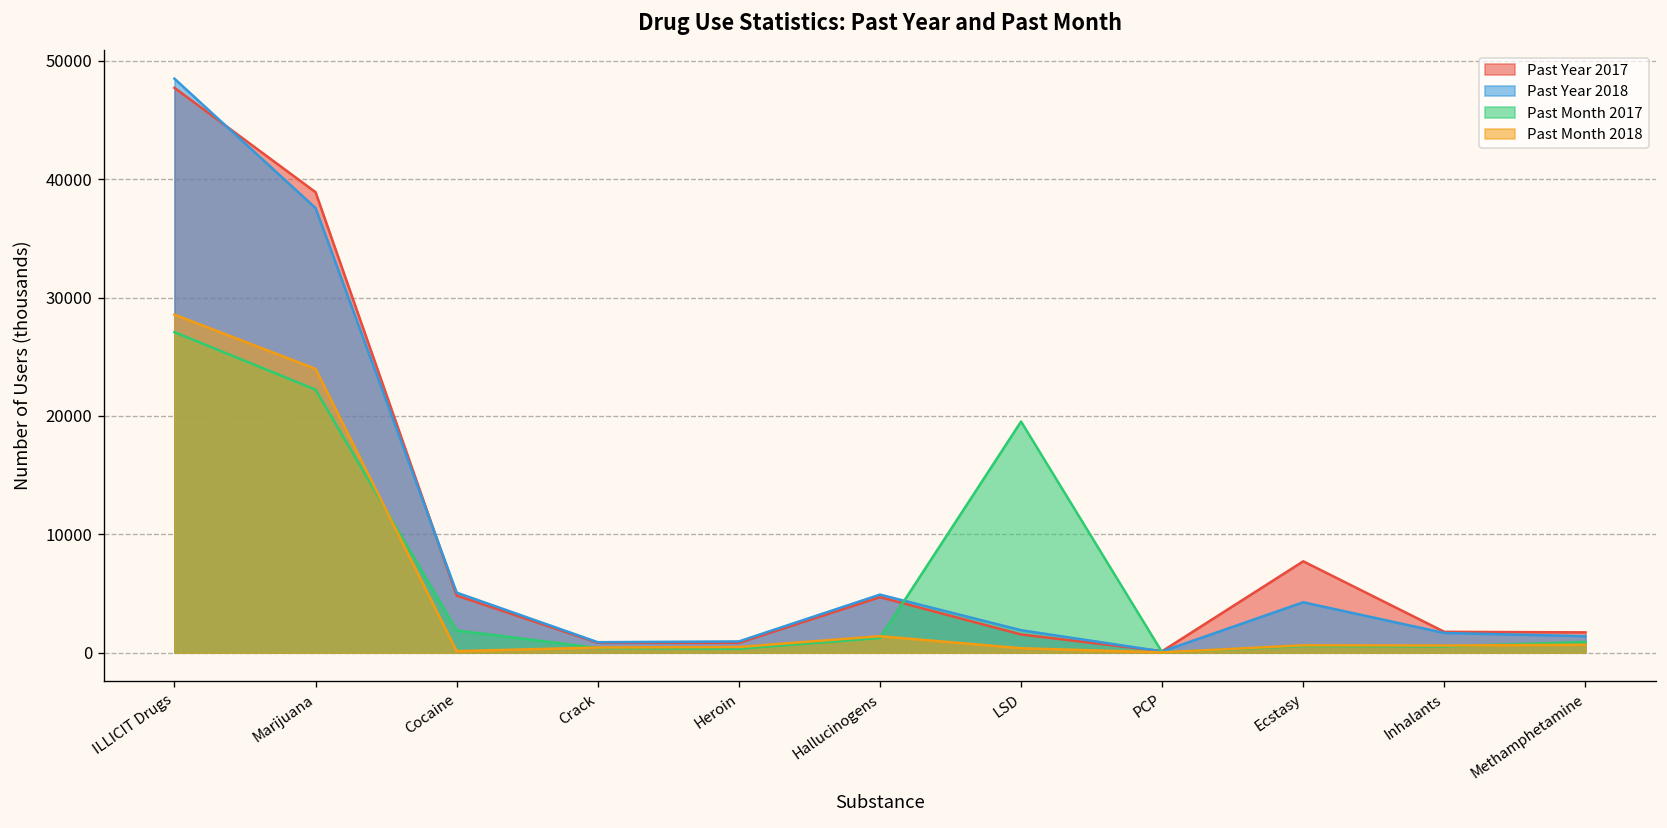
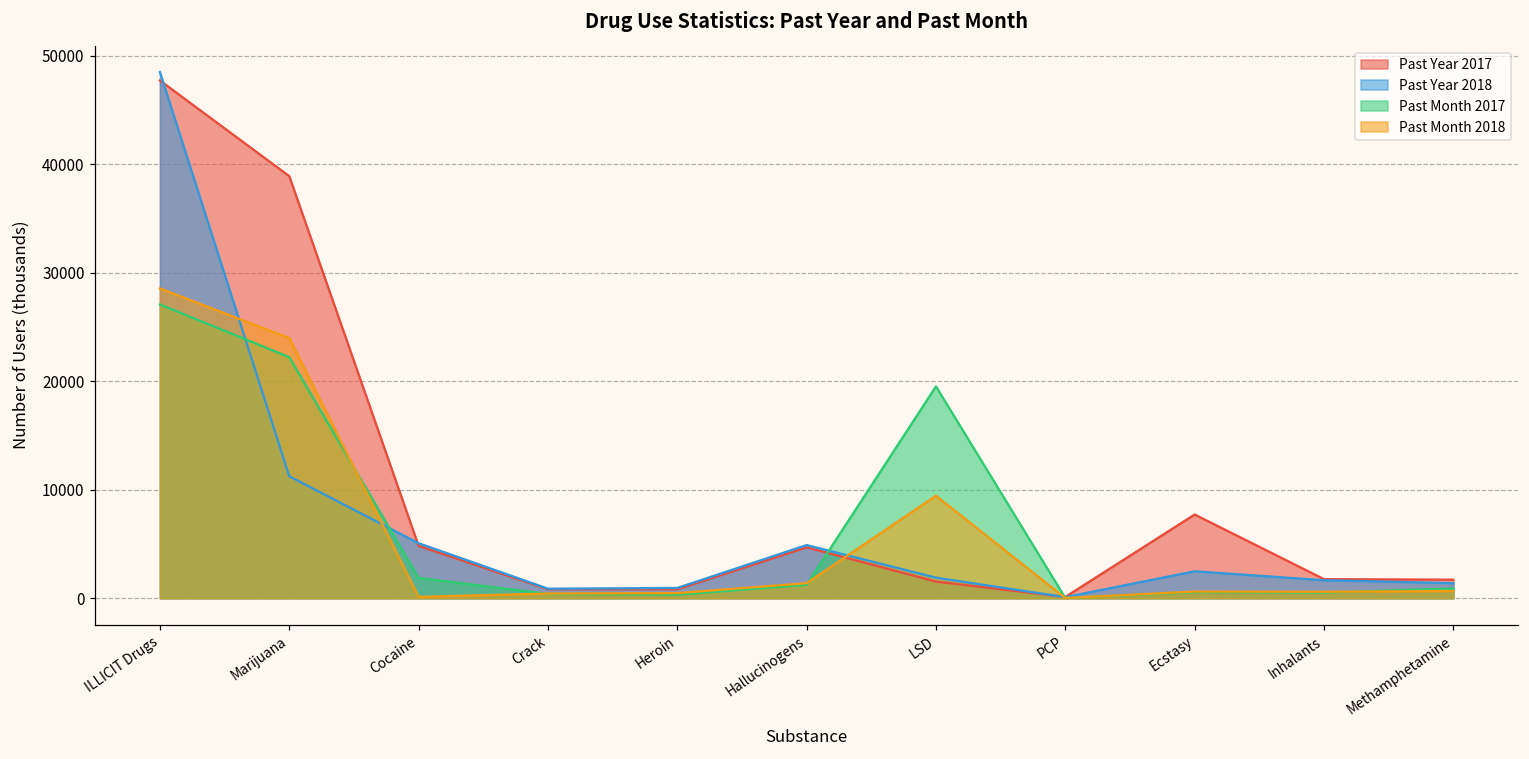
  {
    "Past Year 2017": {
      "ILLICIT Drugs": 48000,
      "Marijuana": 39000,
      "LSD": 2000,
      "Ecstasy": 8000,
      "Methamphetamine": 2000
    },
    "Past Year 2018": {
      "ILLICIT Drugs": 49000,
-     "Marijuana": 38000,
+     "Marijuana": 11000,
      "LSD": 2000,
-     "Ecstasy": 4000,
+     "Ecstasy": 2000,
      "Methamphetamine": 1000
    },
    "Past Month 2017": {
      "ILLICIT Drugs": 27000,
      "Marijuana": 22000,
      "Cocaine": 2000,
      "LSD": 20000
    },
    "Past Month 2018": {
      "ILLICIT Drugs": 29000,
      "Marijuana": 24000,
      "Cocaine": 0,
-     "LSD": 0
+     "LSD": 9000
    }
  }
